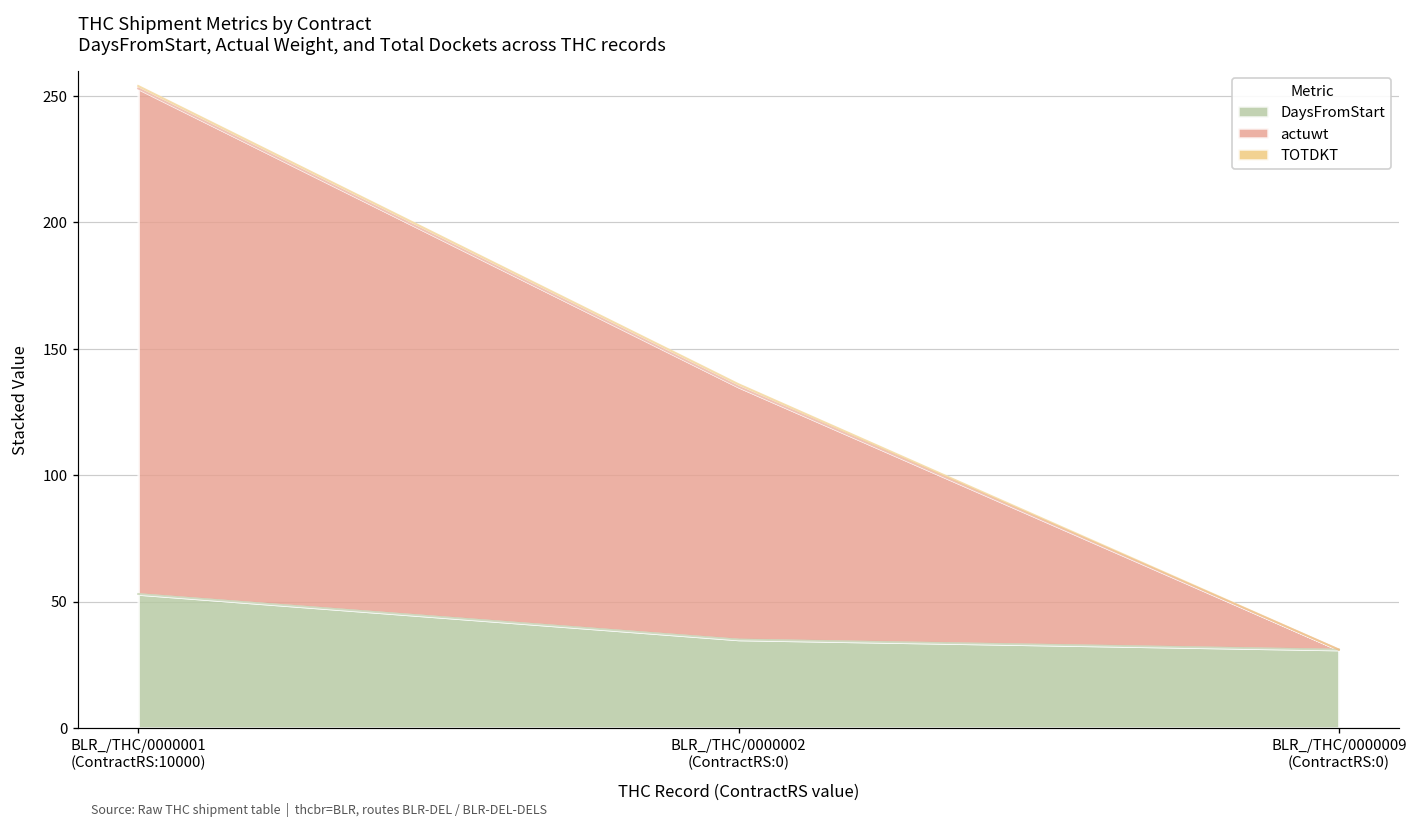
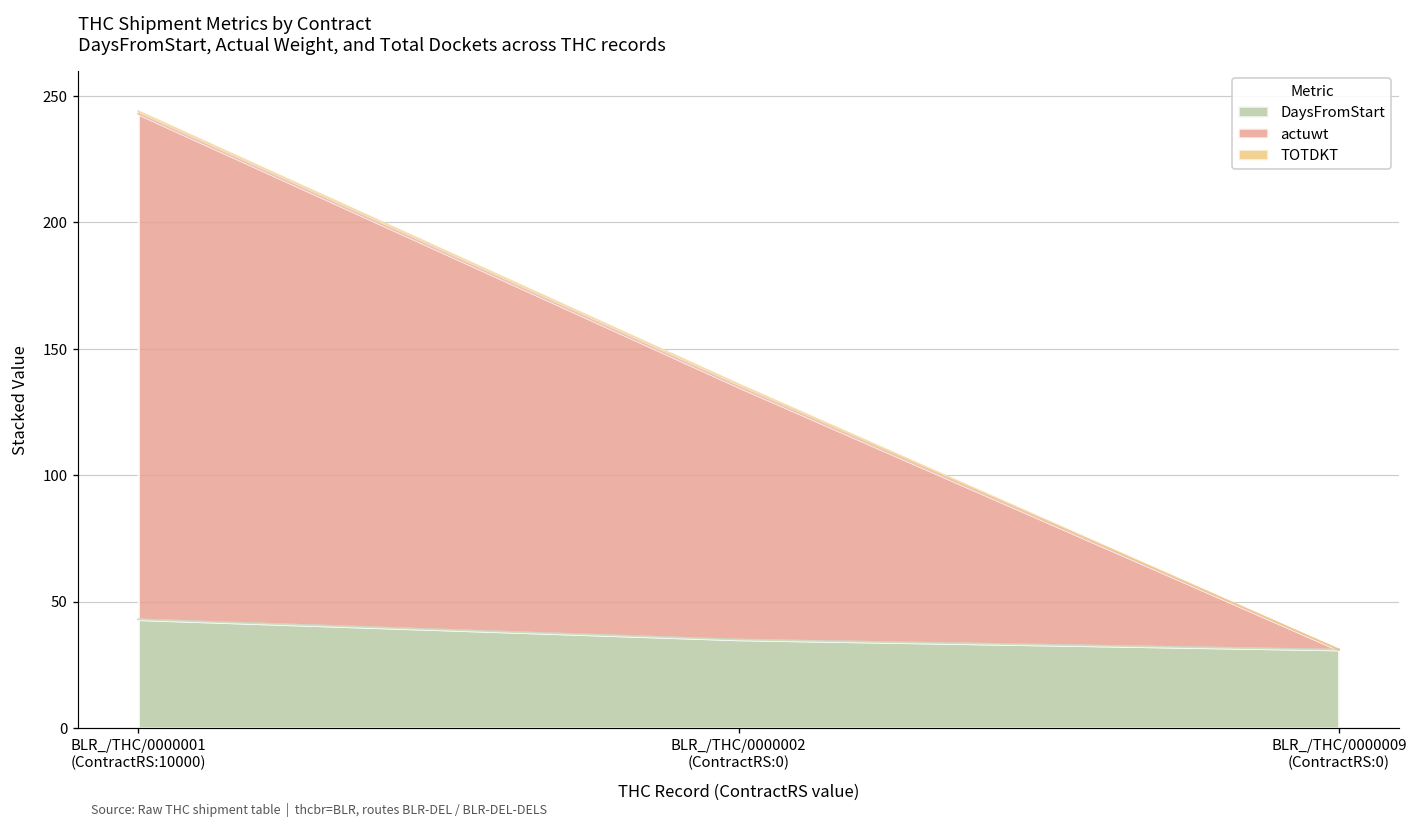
  {
    "DaysFromStart": {
-     "BLR_/THC/0000001 (ContractRS:10000)": 53,
+     "BLR_/THC/0000001 (ContractRS:10000)": 43,
      "BLR_/THC/0000002 (ContractRS:0)": 35
    }
  }
